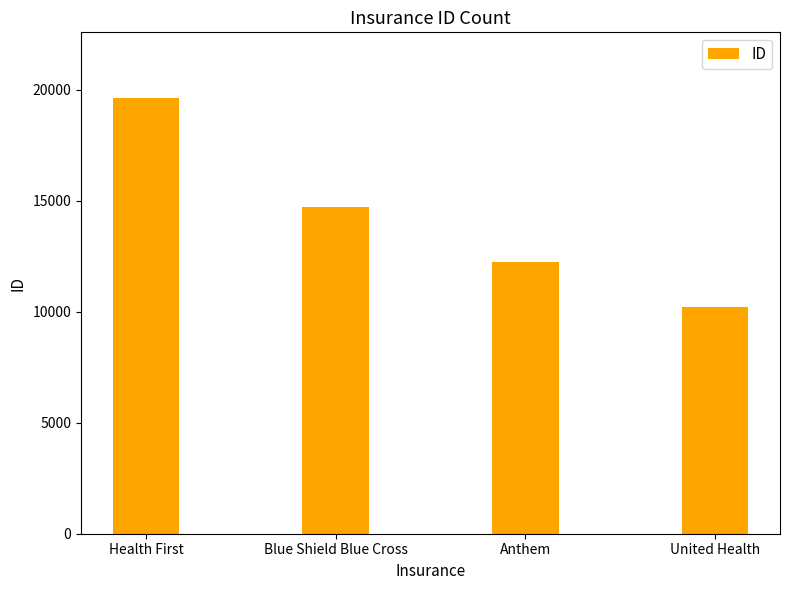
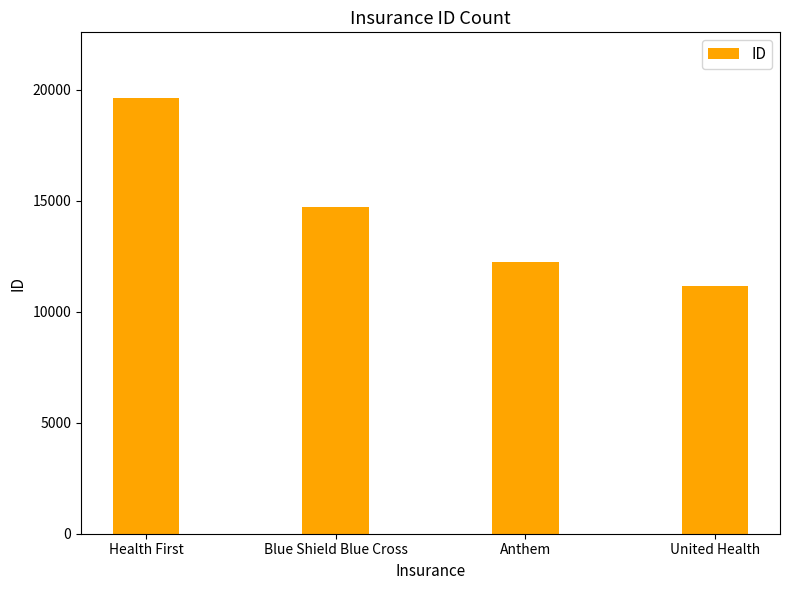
  {
    "Health First": 19600,
    "Blue Shield Blue Cross": 14700,
    "Anthem": 12200,
-   "United Health": 10200
+   "United Health": 11200
  }
